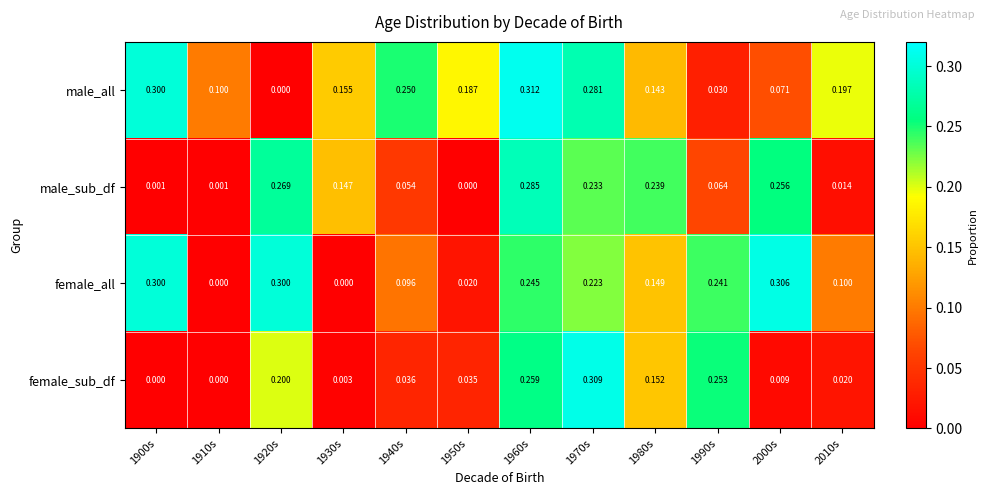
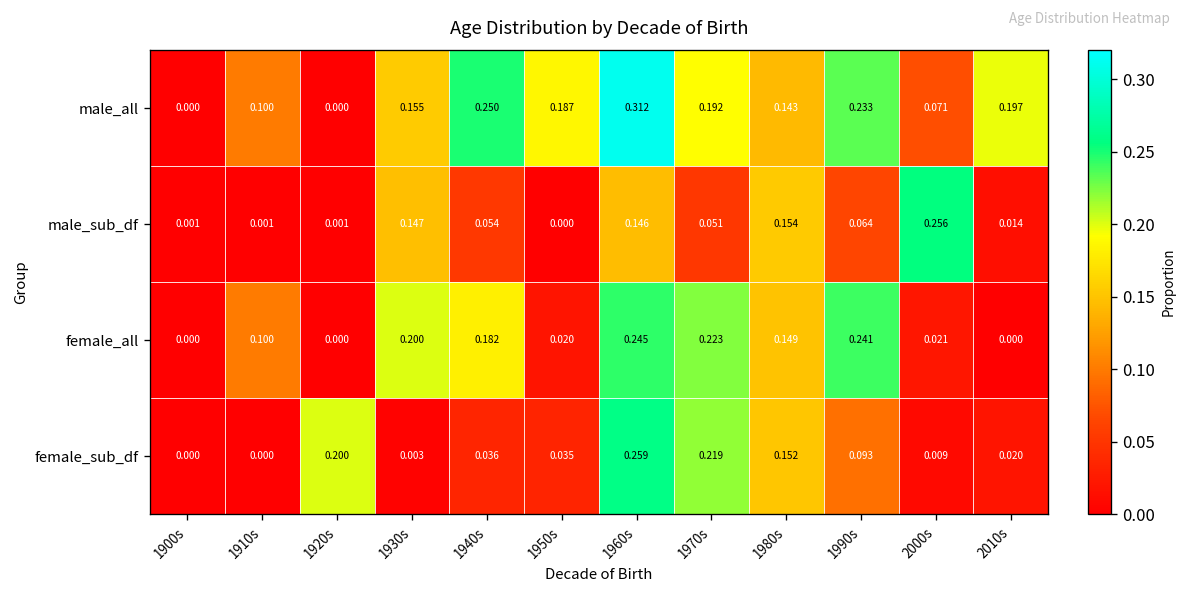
  {
    "male_all": {
-     "1900s": 0.300,
+     "1900s": 0.000,
      "1910s": 0.100,
      "1920s": 0.000,
      "1930s": 0.155,
      "1940s": 0.250,
      "1950s": 0.187,
      "1960s": 0.312,
-     "1970s": 0.281,
+     "1970s": 0.192,
      "1980s": 0.143,
-     "1990s": 0.030,
+     "1990s": 0.233,
      "2000s": 0.071,
      "2010s": 0.197
    },
    "male_sub_df": {
      "1900s": 0.001,
      "1910s": 0.001,
-     "1920s": 0.269,
+     "1920s": 0.001,
      "1930s": 0.147,
      "1940s": 0.054,
      "1950s": 0.000,
-     "1960s": 0.285,
-     "1970s": 0.233,
-     "1980s": 0.239,
+     "1960s": 0.146,
+     "1970s": 0.051,
+     "1980s": 0.154,
      "1990s": 0.064,
      "2000s": 0.256,
      "2010s": 0.014
    },
    "female_all": {
-     "1900s": 0.300,
-     "1910s": 0.000,
-     "1920s": 0.300,
-     "1930s": 0.000,
-     "1940s": 0.096,
+     "1900s": 0.000,
+     "1910s": 0.100,
+     "1920s": 0.000,
+     "1930s": 0.200,
+     "1940s": 0.182,
      "1950s": 0.020,
      "1960s": 0.245,
      "1970s": 0.223,
      "1980s": 0.149,
      "1990s": 0.241,
-     "2000s": 0.306,
-     "2010s": 0.100
+     "2000s": 0.021,
+     "2010s": 0.000
    },
    "female_sub_df": {
      "1900s": 0.000,
      "1910s": 0.000,
      "1920s": 0.200,
      "1930s": 0.003,
      "1940s": 0.036,
      "1950s": 0.035,
      "1960s": 0.259,
-     "1970s": 0.309,
+     "1970s": 0.219,
      "1980s": 0.152,
-     "1990s": 0.253,
+     "1990s": 0.093,
      "2000s": 0.009,
      "2010s": 0.020
    }
  }
